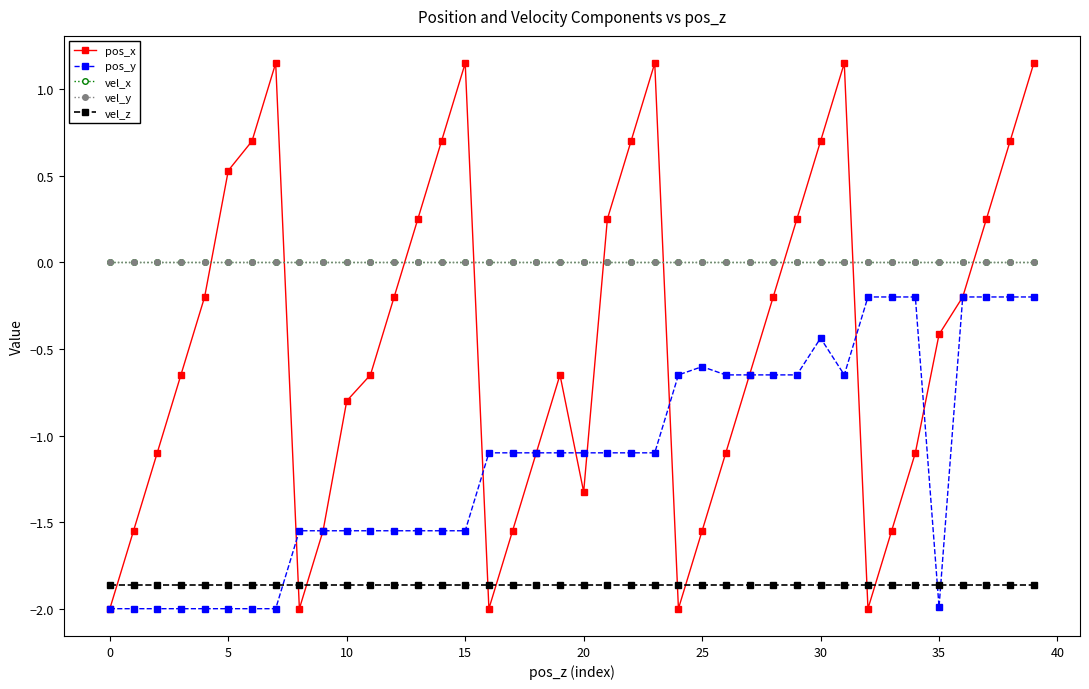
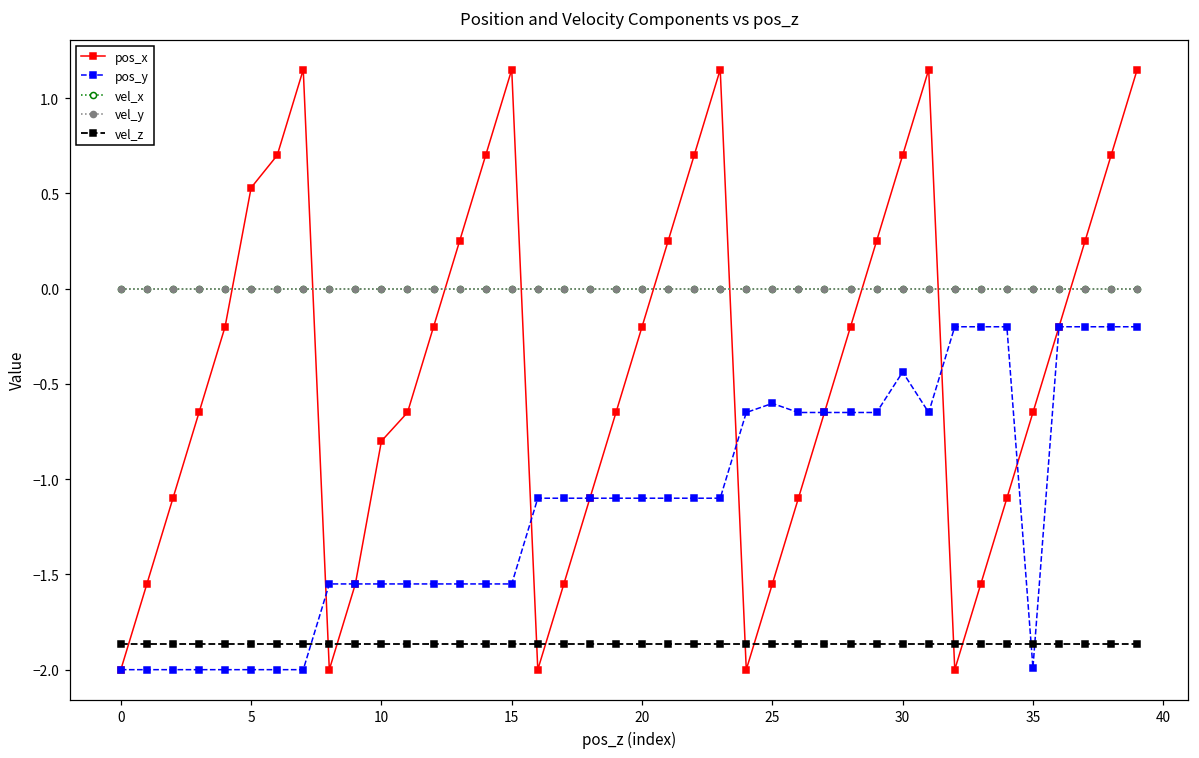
  {
    "pos_x": {
      "5": 0.53,
      "10": -0.80,
      "15": 1.15,
-     "20": -1.33,
+     "20": -0.20,
      "25": -1.55,
      "30": 0.70,
-     "35": -0.42
+     "35": -0.65
    },
    "pos_y": {
      "5": -2.00,
      "10": -1.55,
      "15": -1.55,
      "20": -1.10,
      "25": -0.60,
      "30": -0.44,
      "35": -1.99
    },
    "vel_y": {
      "0": 0.00,
      "5": 0.00,
      "10": 0.00,
      "15": 0.00,
      "20": 0.00,
      "25": 0.00,
      "30": 0.00,
      "35": 0.00
    },
    "vel_z": {
      "0": -1.86,
      "5": -1.86,
      "10": -1.86,
      "15": -1.86,
      "20": -1.86,
      "25": -1.86,
      "30": -1.86,
      "35": -1.86
    }
  }
